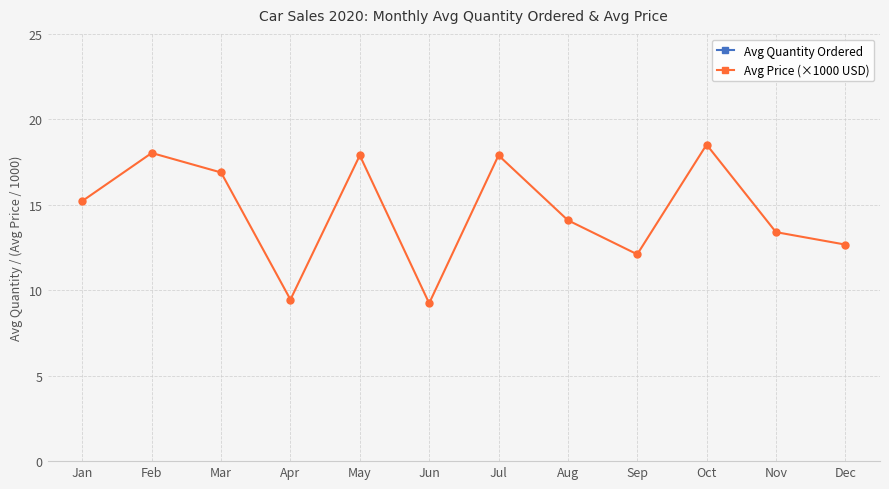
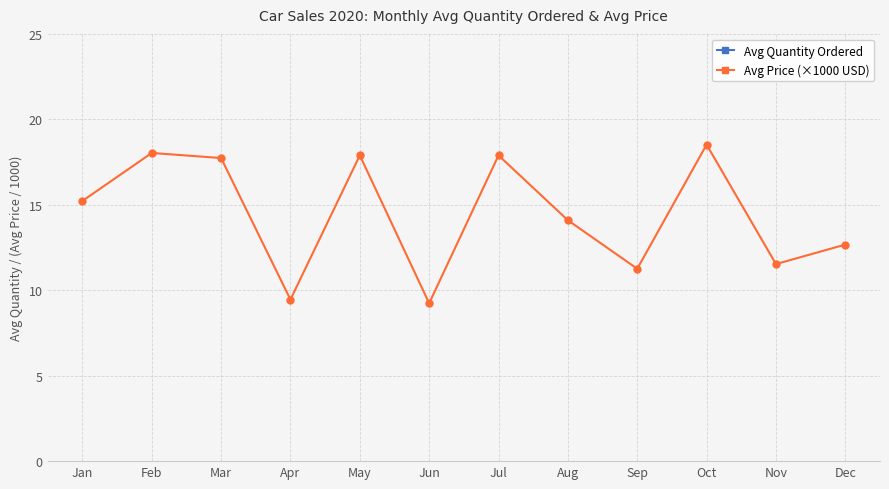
  {
    "Avg Price (×1000 USD)": {
      "Jan": 15.2,
      "Feb": 18.0,
-     "Mar": 16.9,
+     "Mar": 17.7,
      "Apr": 9.5,
      "May": 17.9,
      "Jun": 9.2,
      "Jul": 17.9,
      "Aug": 14.1,
-     "Sep": 12.1,
+     "Sep": 11.3,
      "Oct": 18.5,
-     "Nov": 13.4,
+     "Nov": 11.5,
      "Dec": 12.7
    }
  }
